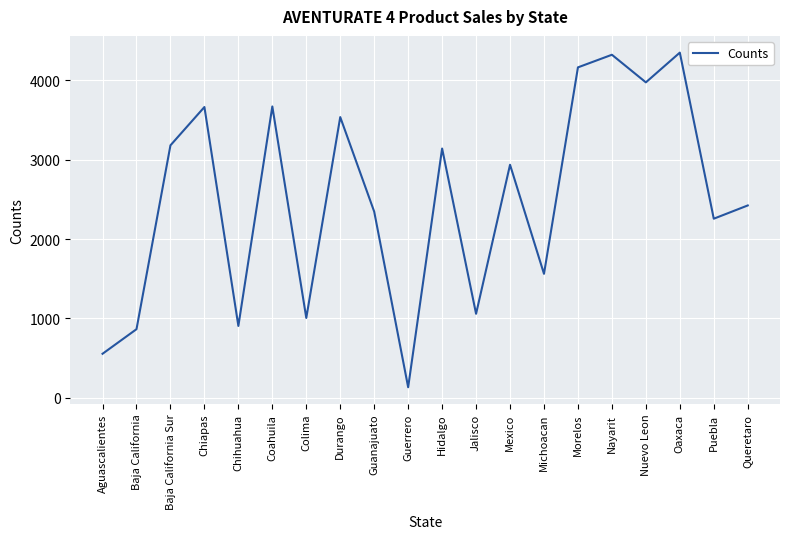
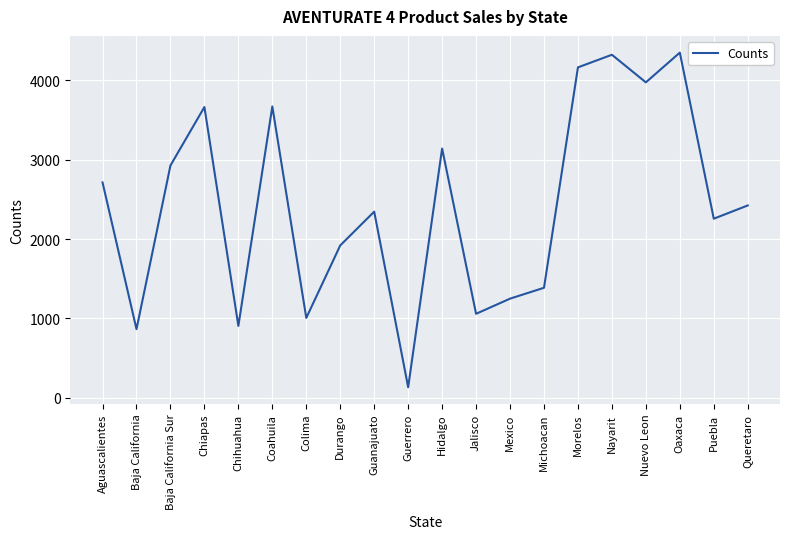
  {
-   "Aguascalientes": 600,
+   "Aguascalientes": 2700,
    "Baja California": 900,
-   "Baja California Sur": 3200,
+   "Baja California Sur": 2900,
    "Chiapas": 3700,
    "Chihuahua": 900,
    "Coahuila": 3700,
    "Colima": 1000,
-   "Durango": 3500,
+   "Durango": 1900,
    "Guanajuato": 2300,
    "Guerrero": 100,
    "Hidalgo": 3100,
    "Jalisco": 1100,
-   "Mexico": 2900,
-   "Michoacan": 1600,
+   "Mexico": 1200,
+   "Michoacan": 1400,
    "Morelos": 4200,
    "Nayarit": 4300,
    "Nuevo Leon": 4000,
    "Oaxaca": 4400,
    "Puebla": 2300,
    "Queretaro": 2400
  }
